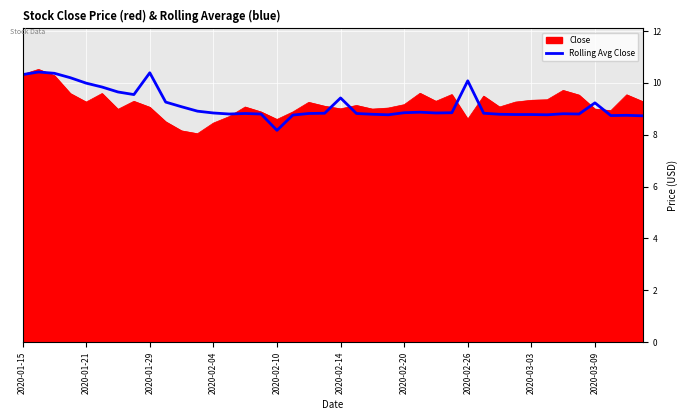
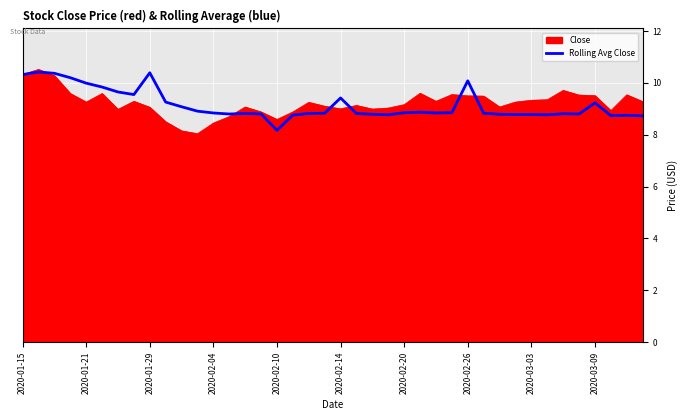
  {
    "Close": {
      "2020-01-21": 9.3,
      "2020-01-29": 9.1,
      "2020-02-04": 8.5,
      "2020-02-10": 8.6,
      "2020-02-14": 9.0,
      "2020-02-20": 9.2,
-     "2020-02-26": 8.6,
+     "2020-02-26": 9.5,
      "2020-03-03": 9.3,
-     "2020-03-09": 9.0
+     "2020-03-09": 9.5
    },
    "Rolling Avg Close": {
      "2020-01-21": 10.0,
      "2020-01-29": 10.4,
      "2020-02-04": 8.8,
      "2020-02-10": 8.2,
      "2020-02-14": 9.4,
      "2020-02-20": 8.9,
      "2020-02-26": 10.1,
      "2020-03-03": 8.8,
      "2020-03-09": 9.2
    }
  }
